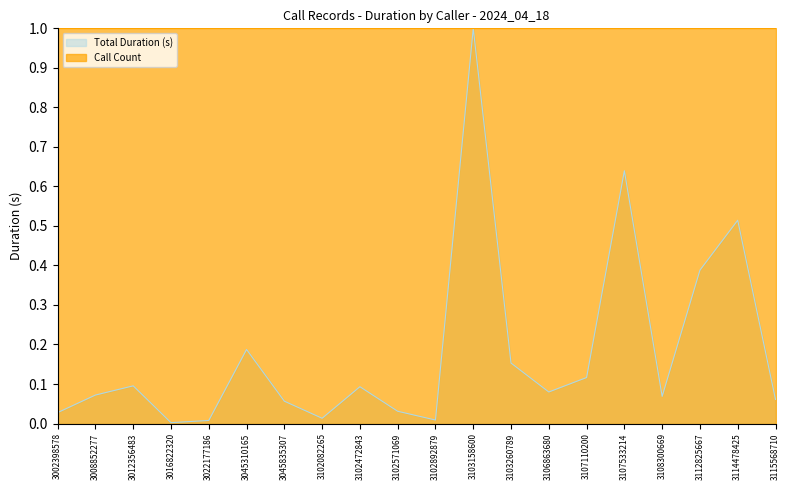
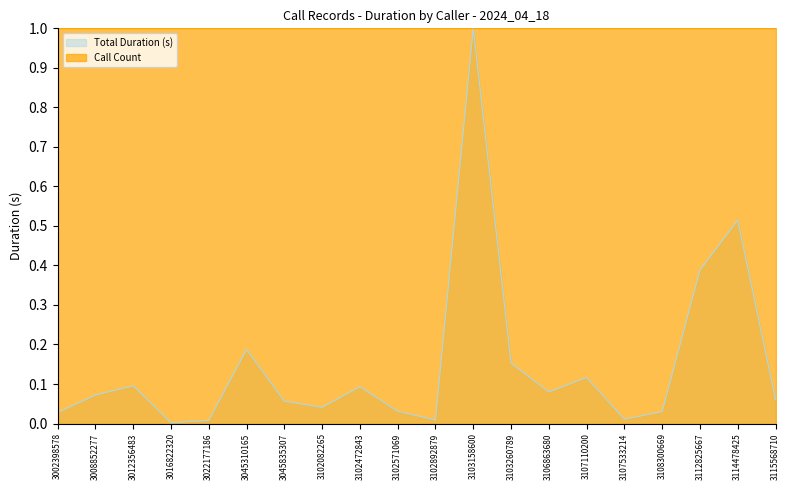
  {
    "Total Duration (s)": {
      "3002398578": 0.03,
      "3008852277": 0.07,
      "3012356483": 0.10,
      "3016822320": 0.00,
      "3022177186": 0.01,
      "3045310165": 0.19,
      "3045835307": 0.06,
-     "3102082265": 0.01,
+     "3102082265": 0.04,
      "3102472843": 0.09,
      "3102571069": 0.03,
      "3102892879": 0.01,
      "3103260789": 0.15,
      "3106863680": 0.08,
      "3107110200": 0.12,
-     "3107533214": 0.64,
-     "3108300669": 0.07,
+     "3107533214": 0.01,
+     "3108300669": 0.03,
      "3112825667": 0.39,
      "3114478425": 0.51,
      "3115568710": 0.06
    },
    "Call Count": {
      "3002398578": 1.00,
      "3008852277": 1.00,
      "3012356483": 1.00,
      "3016822320": 1.00,
      "3022177186": 1.00,
      "3045310165": 1.00,
      "3045835307": 1.00,
      "3102082265": 1.00,
      "3102472843": 1.00,
      "3102571069": 1.00,
      "3102892879": 1.00,
      "3103260789": 1.00,
      "3106863680": 1.00,
      "3107110200": 1.00,
      "3107533214": 1.00,
      "3108300669": 1.00,
      "3112825667": 1.00,
      "3114478425": 1.00,
      "3115568710": 1.00
    }
  }
